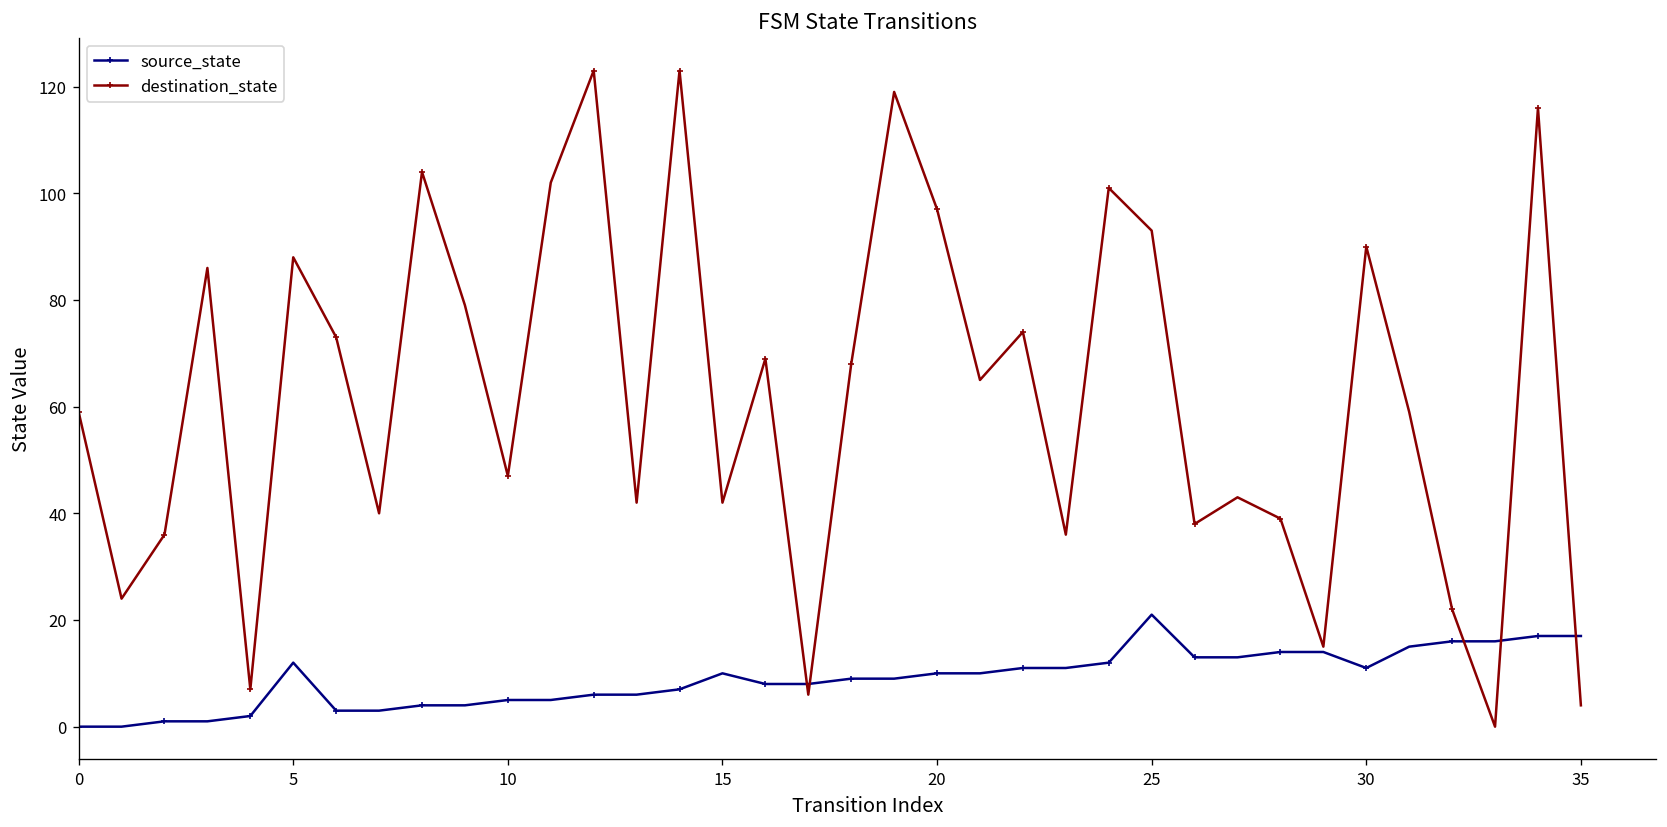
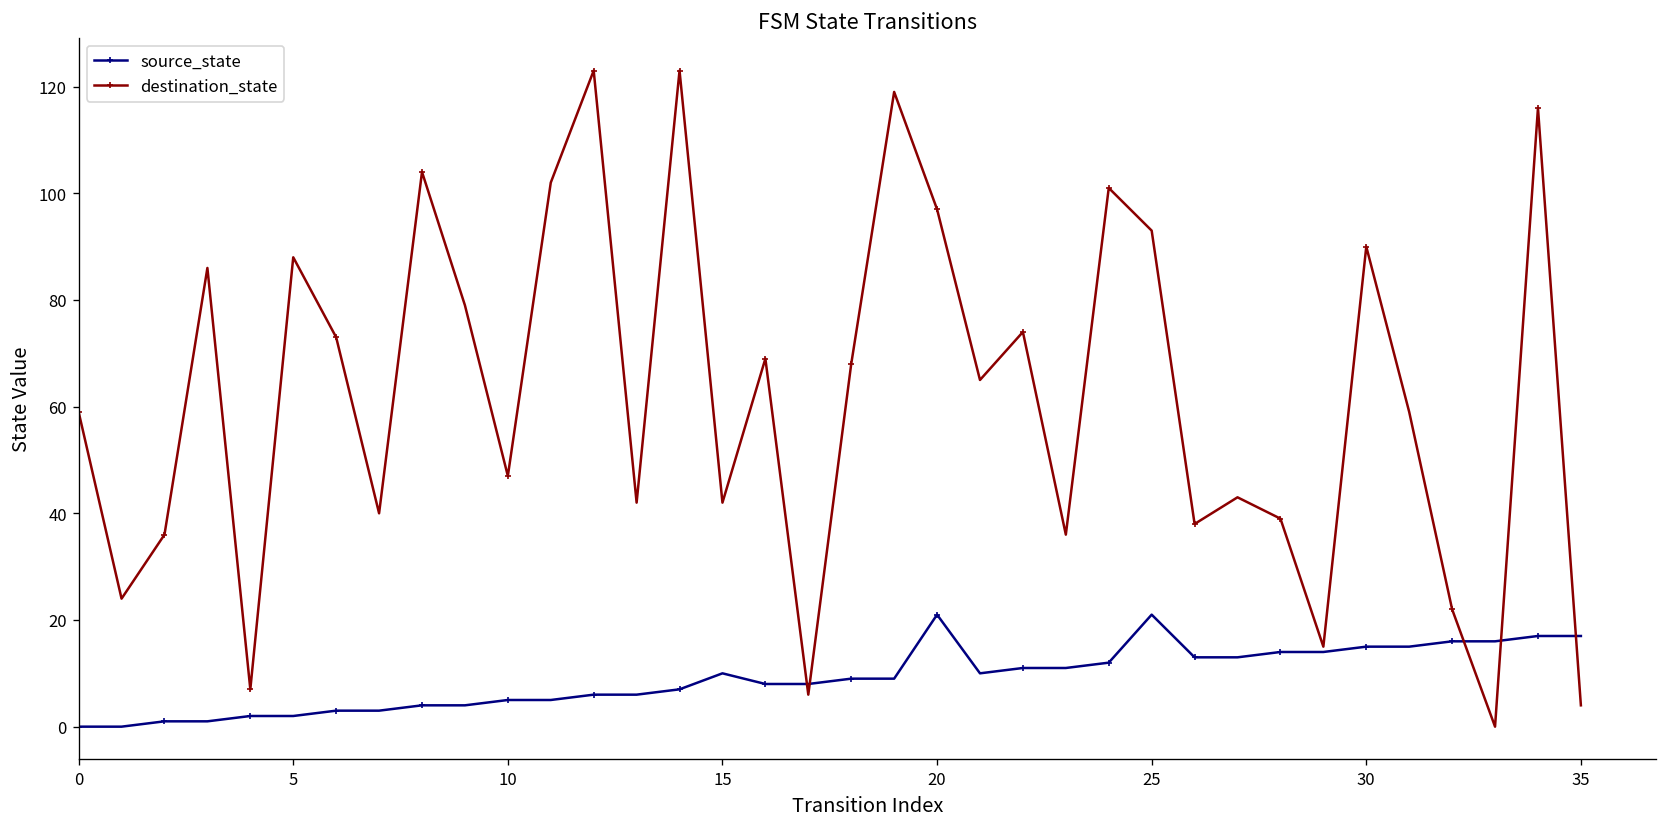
  {
    "source_state": {
      "0": 0,
-     "5": 12,
+     "5": 2,
      "10": 5,
      "15": 10,
-     "20": 10,
+     "20": 21,
      "25": 21,
-     "30": 11,
+     "30": 15,
      "35": 17
    },
    "destination_state": {
      "0": 59,
      "5": 88,
      "10": 47,
      "15": 42,
      "20": 97,
      "25": 93,
      "30": 90,
      "35": 4
    }
  }
